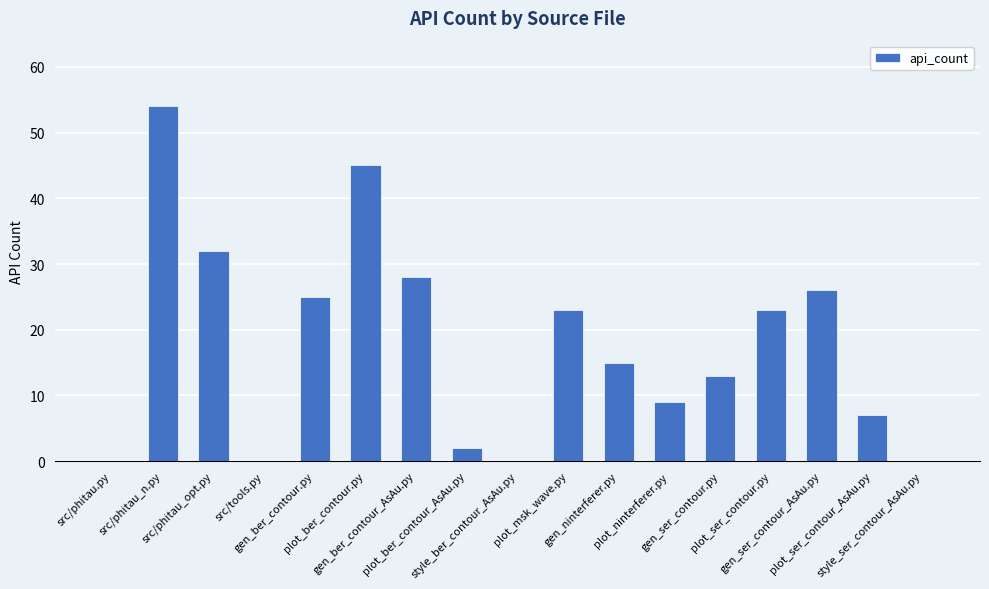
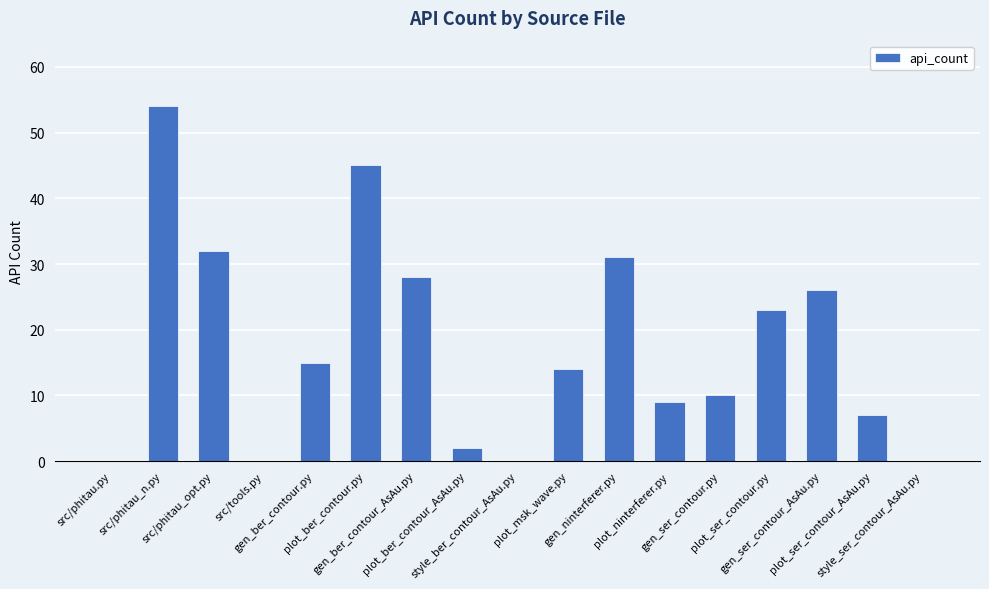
  {
    "src/phitau.py": 0,
    "src/phitau_n.py": 54,
    "src/phitau_opt.py": 32,
    "src/tools.py": 0,
-   "gen_ber_contour.py": 25,
+   "gen_ber_contour.py": 15,
    "plot_ber_contour.py": 45,
    "gen_ber_contour_AsAu.py": 28,
    "plot_ber_contour_AsAu.py": 2,
    "style_ber_contour_AsAu.py": 0,
-   "plot_msk_wave.py": 23,
-   "gen_ninterferer.py": 15,
+   "plot_msk_wave.py": 14,
+   "gen_ninterferer.py": 31,
    "plot_ninterferer.py": 9,
-   "gen_ser_contour.py": 13,
+   "gen_ser_contour.py": 10,
    "plot_ser_contour.py": 23,
    "gen_ser_contour_AsAu.py": 26,
    "plot_ser_contour_AsAu.py": 7,
    "style_ser_contour_AsAu.py": 0
  }
